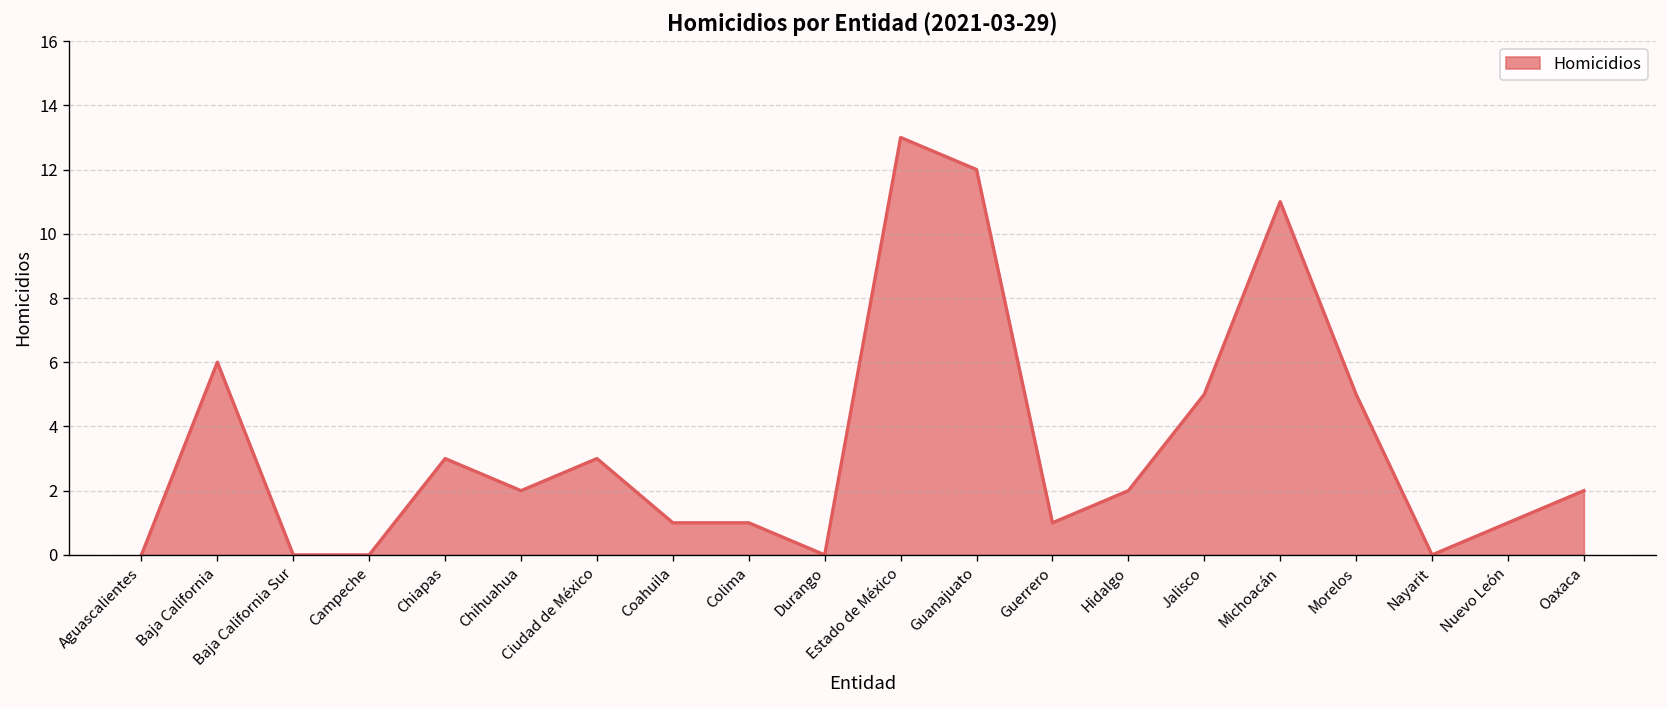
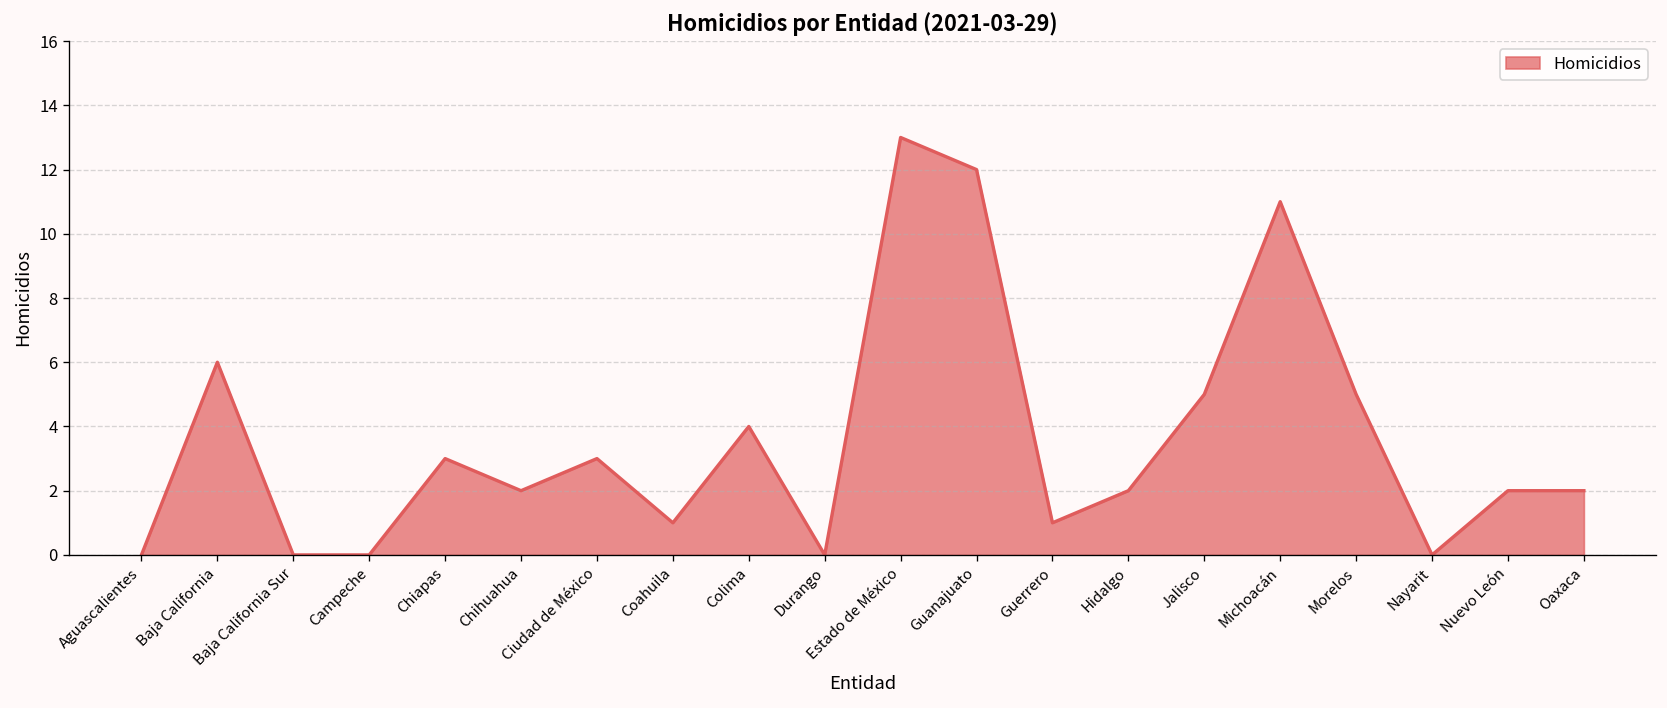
  {
    "Aguascalientes": 0,
    "Baja California": 6,
    "Baja California Sur": 0,
    "Campeche": 0,
    "Chiapas": 3,
    "Chihuahua": 2,
    "Ciudad de México": 3,
    "Coahuila": 1,
-   "Colima": 1,
+   "Colima": 4,
    "Durango": 0,
    "Estado de México": 13,
    "Guanajuato": 12,
    "Guerrero": 1,
    "Hidalgo": 2,
    "Jalisco": 5,
    "Michoacán": 11,
    "Morelos": 5,
    "Nayarit": 0,
-   "Nuevo León": 1,
+   "Nuevo León": 2,
    "Oaxaca": 2
  }
